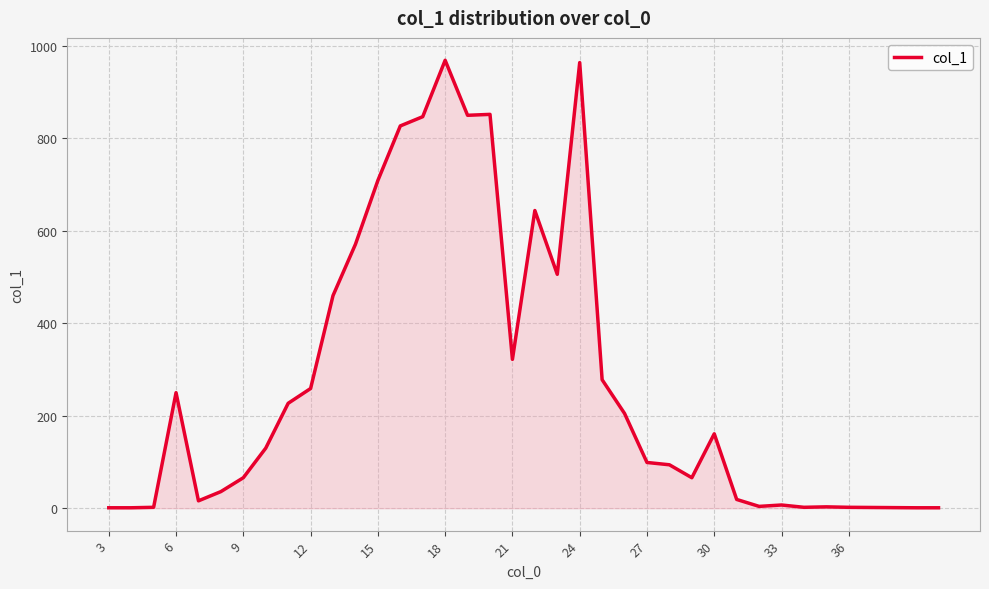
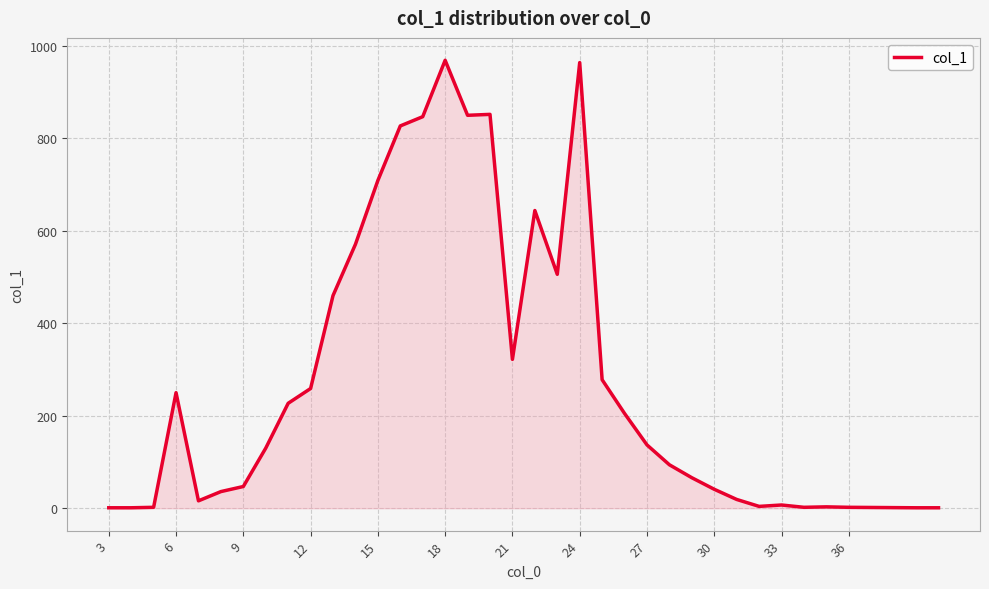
  {
    "3": 0,
    "6": 250,
-   "9": 70,
+   "9": 50,
    "12": 260,
    "15": 710,
    "18": 970,
    "21": 320,
    "24": 960,
-   "27": 100,
-   "30": 160,
+   "27": 140,
+   "30": 40,
    "33": 10,
    "36": 0
  }
